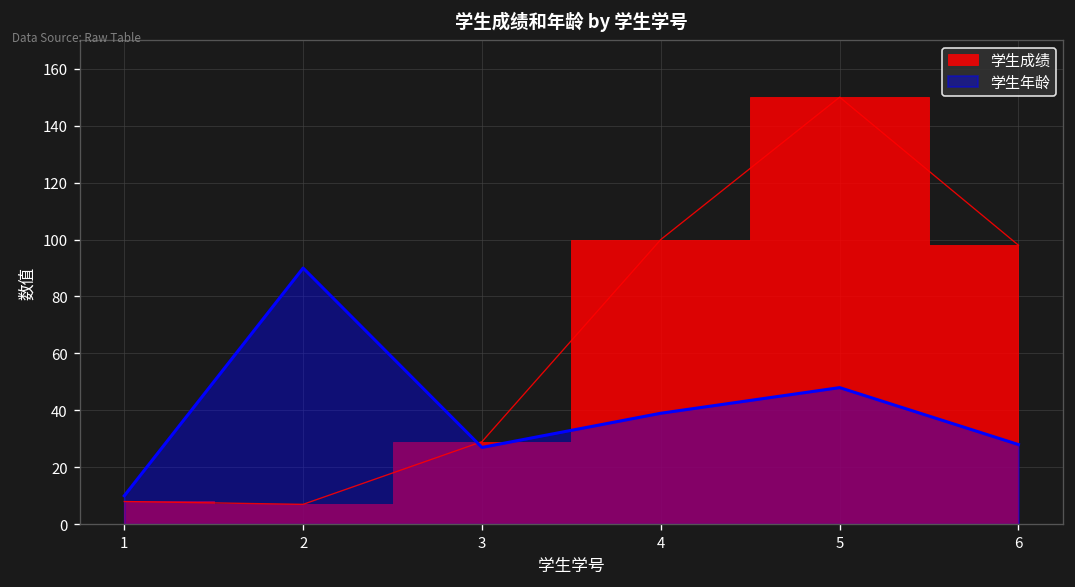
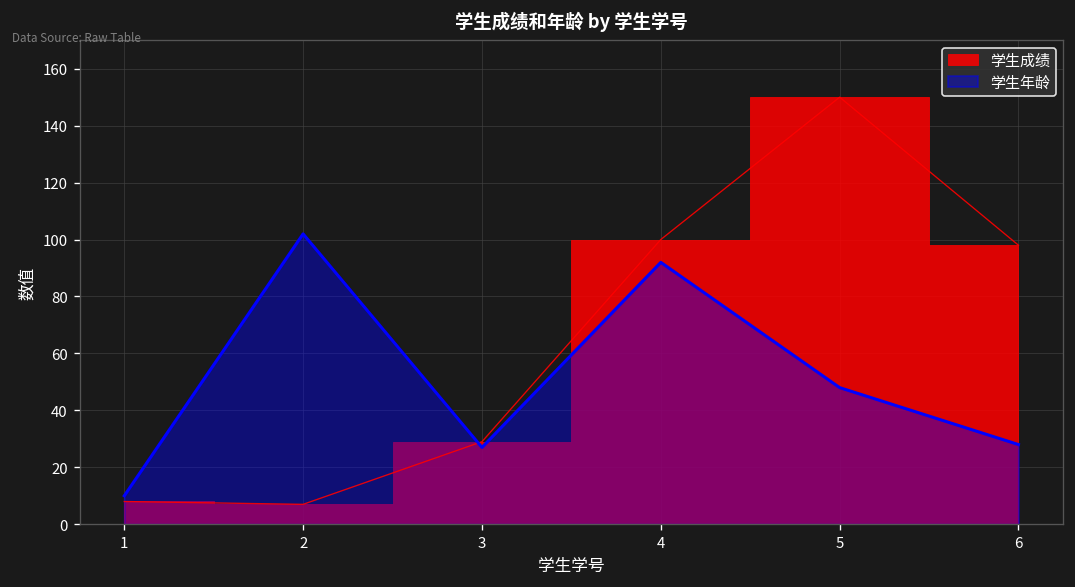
  {
    "学生年龄": {
      "1": 10,
-     "2": 90,
+     "2": 102,
      "3": 27,
-     "4": 39,
+     "4": 92,
      "5": 48,
      "6": 28
    }
  }
